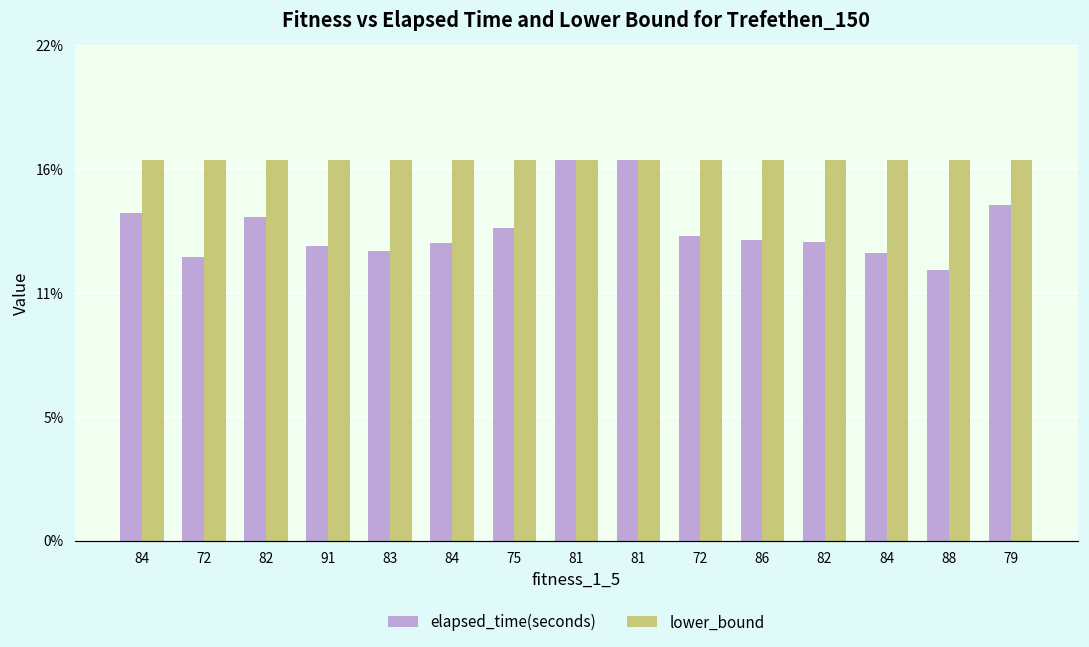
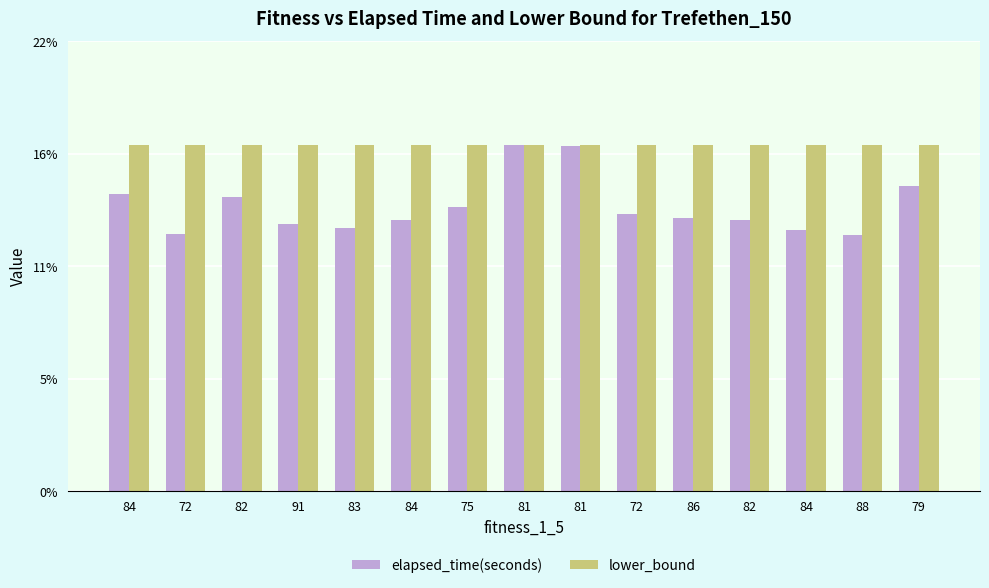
  {
    "elapsed_time(seconds)": {
      "91": "13.0%",
      "83": "12.8%",
      "75": "13.8%",
      "86": "13.3%",
-     "88": "12.0%",
+     "88": "12.4%",
      "79": "14.8%"
    },
    "lower_bound": {
      "91": "16.8%",
      "83": "16.8%",
      "75": "16.8%",
      "86": "16.8%",
      "88": "16.8%",
      "79": "16.8%"
    }
  }
